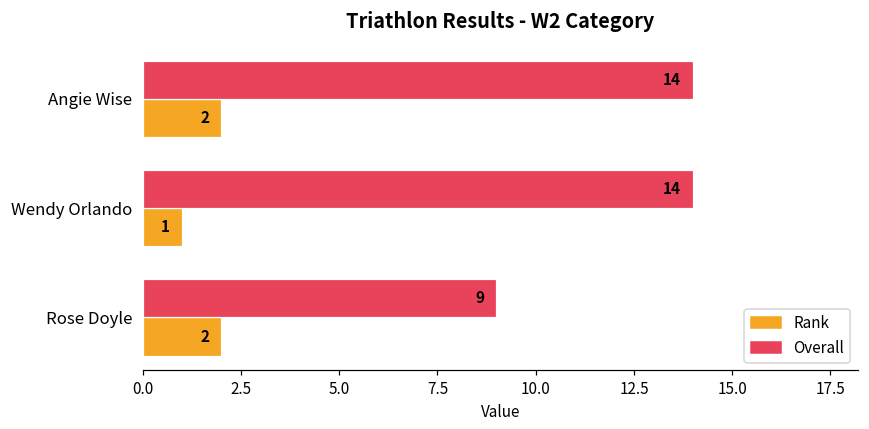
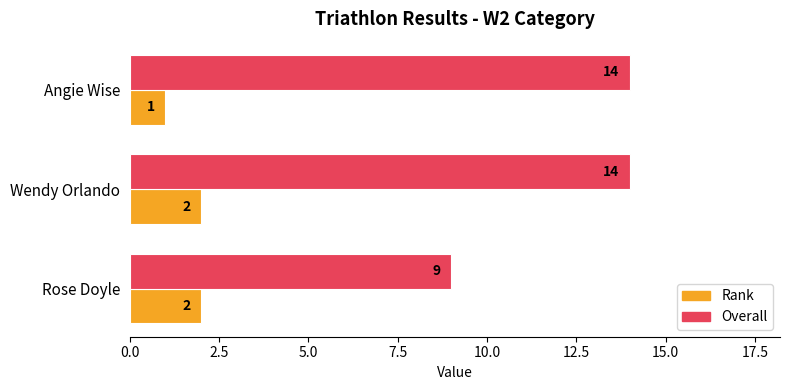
  {
    "Rank": {
-     "Angie Wise": 2,
-     "Wendy Orlando": 1,
+     "Angie Wise": 1,
+     "Wendy Orlando": 2,
      "Rose Doyle": 2
    },
    "Overall": {
      "Angie Wise": 14,
      "Wendy Orlando": 14,
      "Rose Doyle": 9
    }
  }
